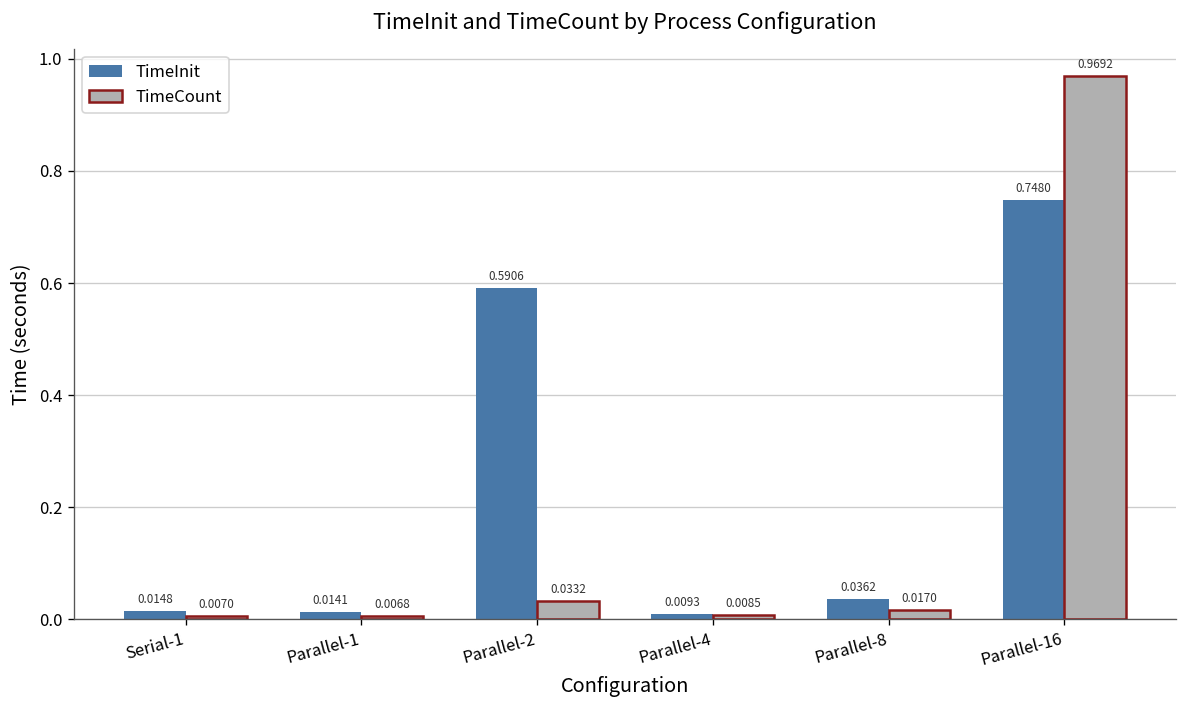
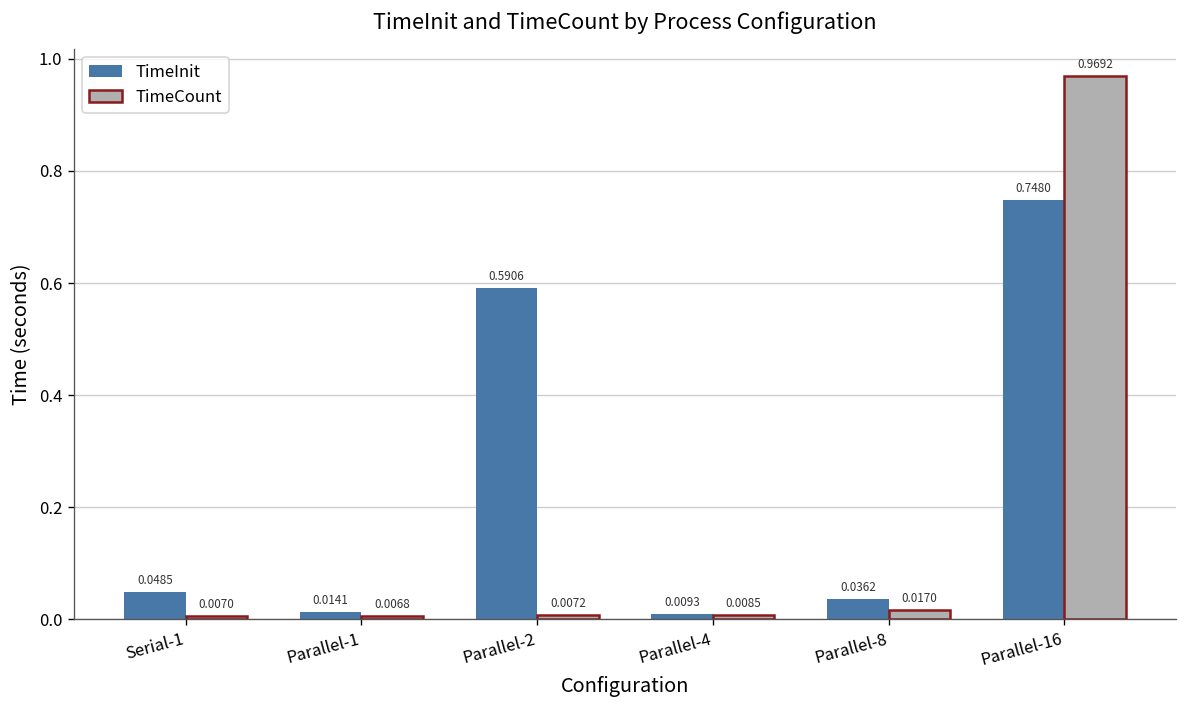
  {
    "TimeInit": {
-     "Serial-1": 0.0148,
+     "Serial-1": 0.0485,
      "Parallel-1": 0.0141,
      "Parallel-2": 0.5906,
      "Parallel-4": 0.0093,
      "Parallel-8": 0.0362,
      "Parallel-16": 0.7480
    },
    "TimeCount": {
      "Serial-1": 0.0070,
      "Parallel-1": 0.0068,
-     "Parallel-2": 0.0332,
+     "Parallel-2": 0.0072,
      "Parallel-4": 0.0085,
      "Parallel-8": 0.0170,
      "Parallel-16": 0.9692
    }
  }
